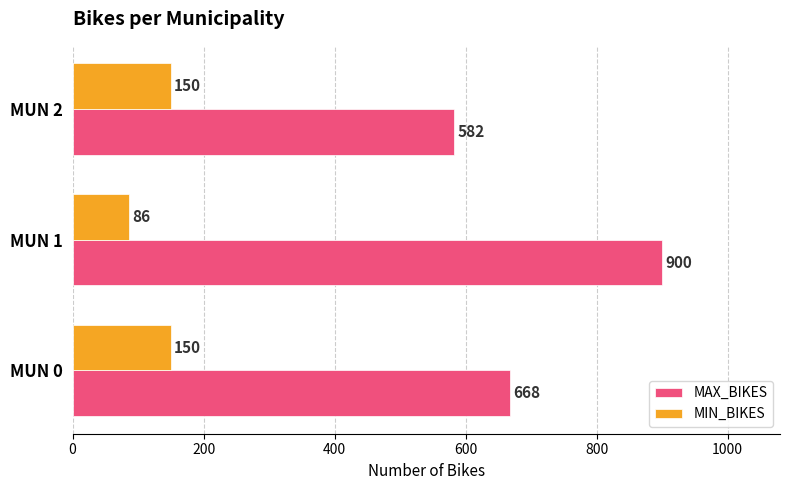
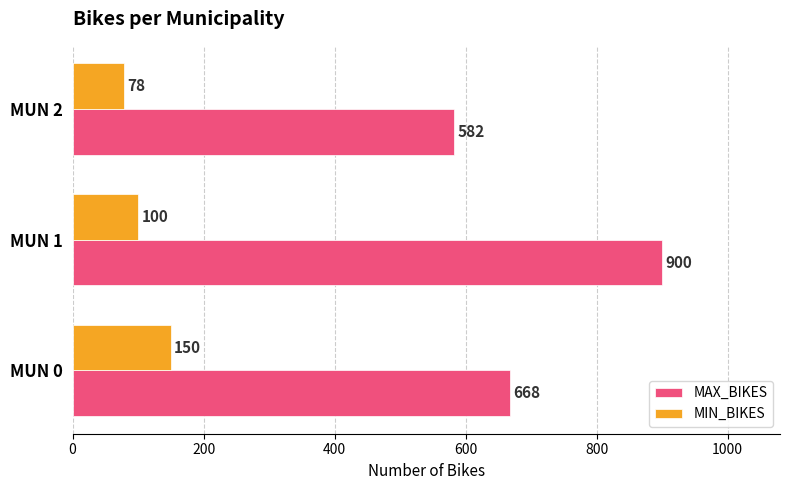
  {
    "MAX_BIKES": {
      "MUN 2": 582,
      "MUN 1": 900,
      "MUN 0": 668
    },
    "MIN_BIKES": {
-     "MUN 2": 150,
-     "MUN 1": 86,
+     "MUN 2": 78,
+     "MUN 1": 100,
      "MUN 0": 150
    }
  }
